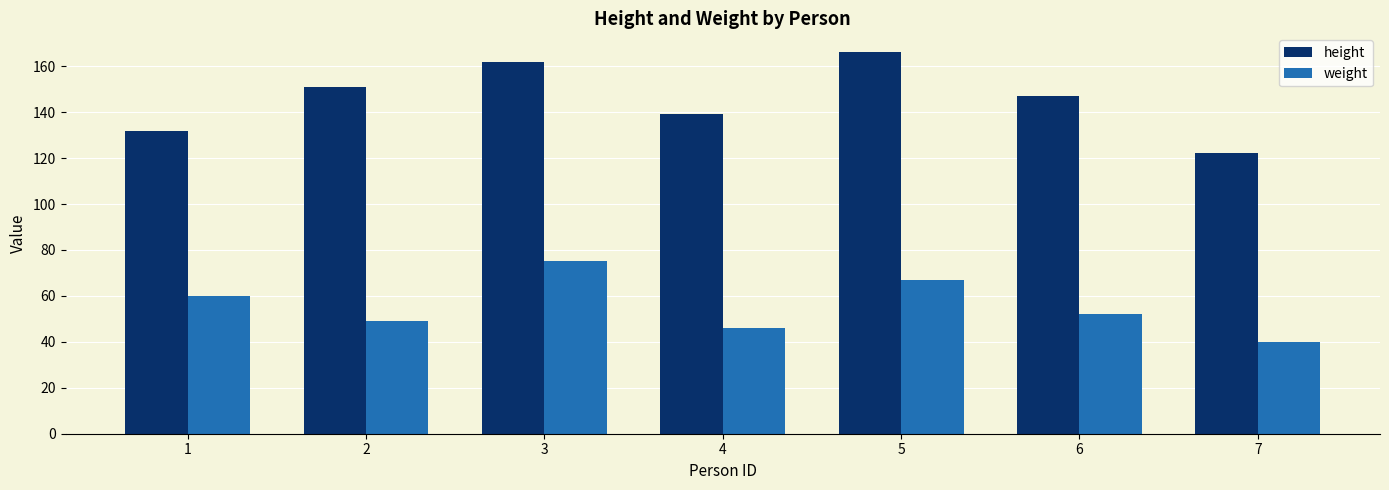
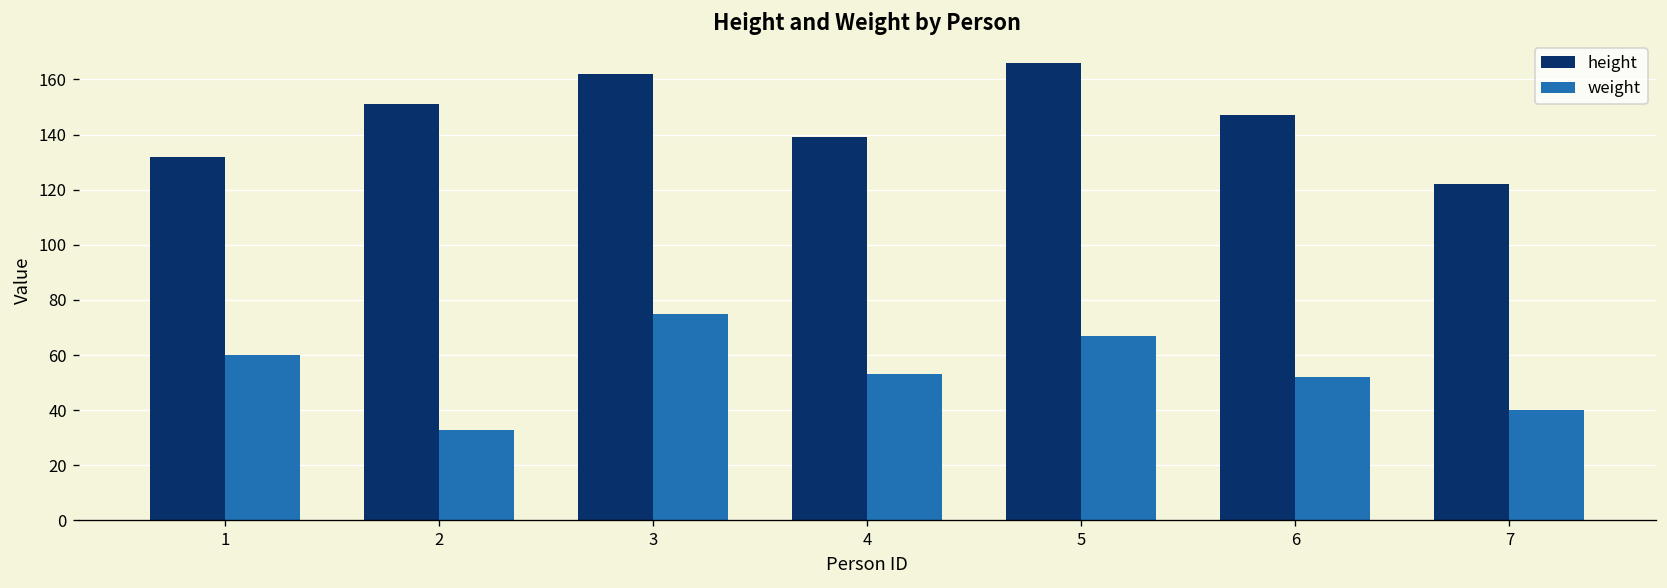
  {
    "height": {
      "1": 132,
      "2": 151,
      "3": 162,
      "4": 139,
      "5": 166,
      "6": 147,
      "7": 122
    },
    "weight": {
      "1": 60,
-     "2": 49,
+     "2": 33,
      "3": 75,
-     "4": 46,
+     "4": 53,
      "5": 67,
      "6": 52,
      "7": 40
    }
  }
